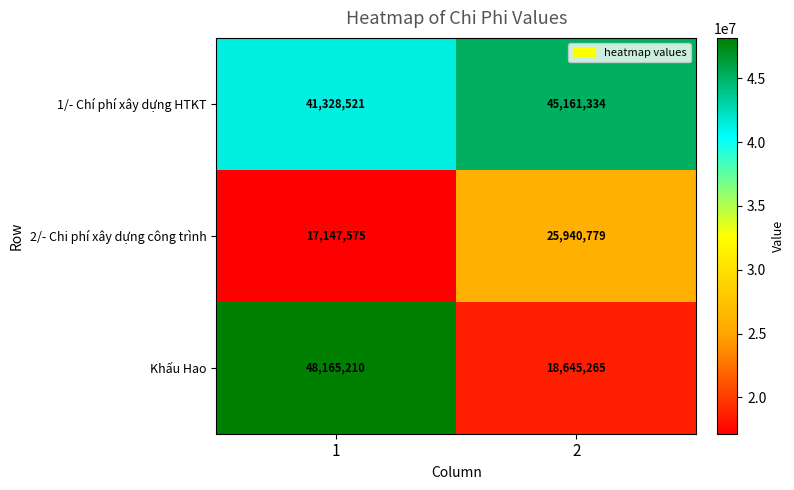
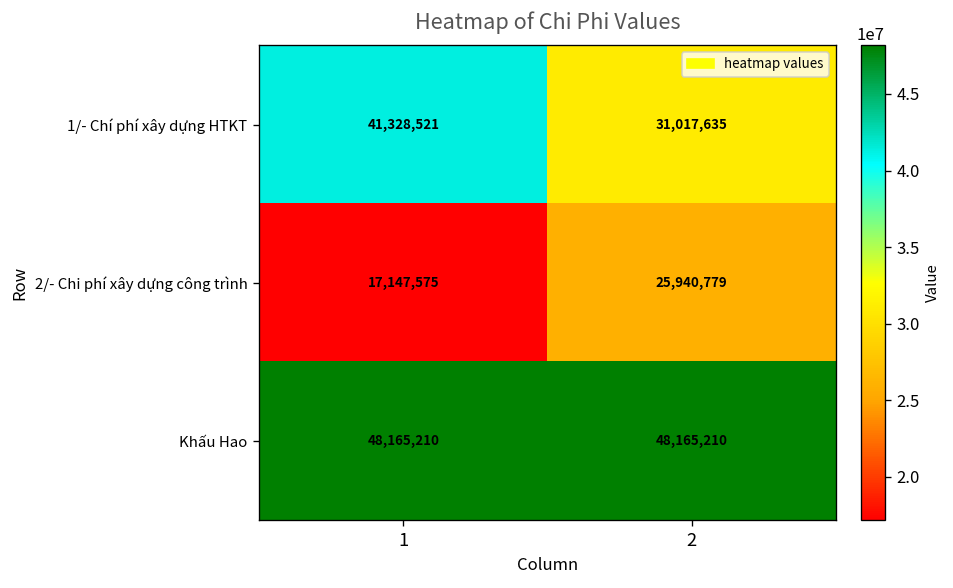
  {
    "1/- Chí phí xây dựng HTKT": {
      "1": "41,328,521",
-     "2": "45,161,334"
+     "2": "31,017,635"
    },
    "2/- Chi phí xây dựng công trình": {
      "1": "17,147,575",
      "2": "25,940,779"
    },
    "Khấu Hao": {
      "1": "48,165,210",
-     "2": "18,645,265"
+     "2": "48,165,210"
    }
  }
